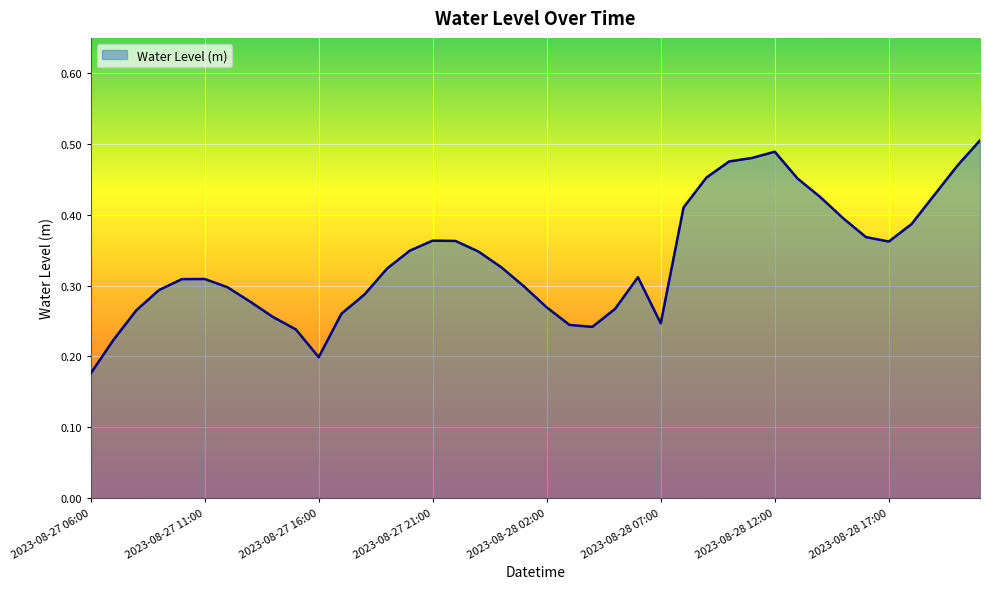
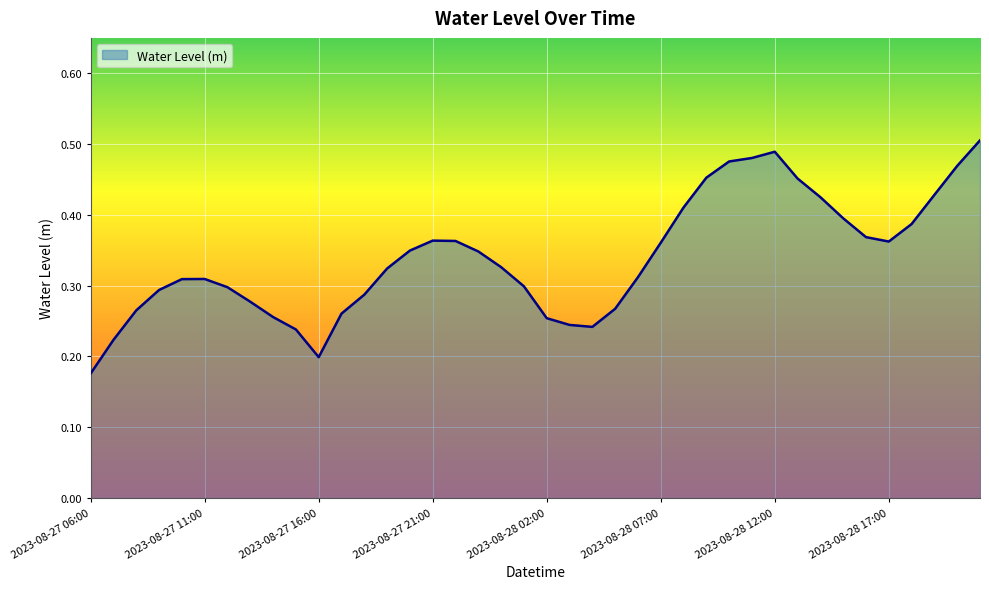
  {
    "2023-08-27 06:00": 0.18,
    "2023-08-27 11:00": 0.31,
    "2023-08-27 16:00": 0.20,
    "2023-08-27 21:00": 0.36,
-   "2023-08-28 02:00": 0.27,
-   "2023-08-28 07:00": 0.25,
+   "2023-08-28 02:00": 0.25,
+   "2023-08-28 07:00": 0.36,
    "2023-08-28 12:00": 0.49,
    "2023-08-28 17:00": 0.36
  }
